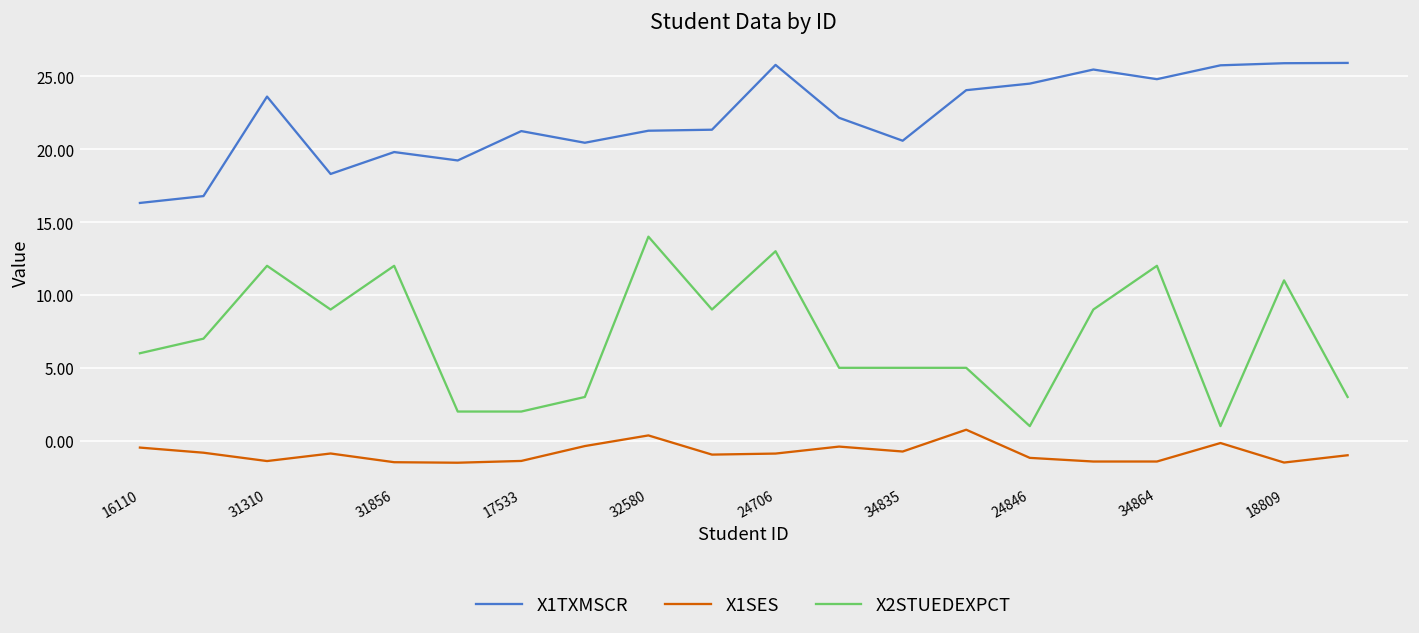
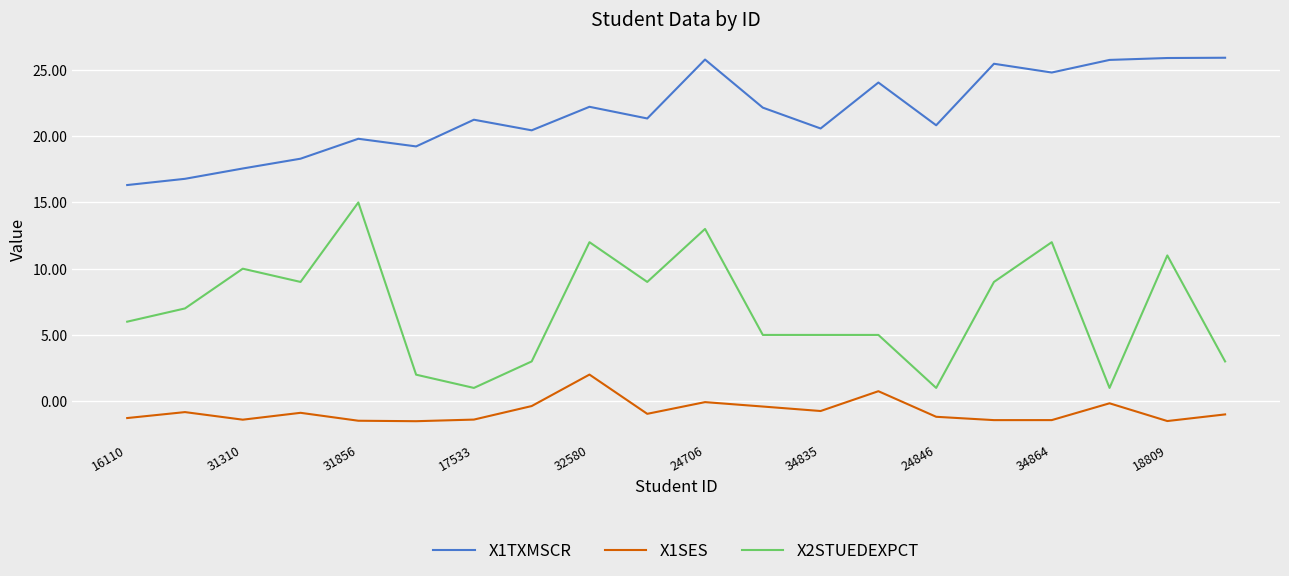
  {
    "X1TXMSCR": {
      "16110": 16.3,
-     "31310": 23.6,
+     "31310": 17.6,
      "31856": 19.8,
      "17533": 21.2,
-     "32580": 21.3,
+     "32580": 22.2,
      "24706": 25.8,
      "34835": 20.6,
-     "24846": 24.5,
+     "24846": 20.8,
      "34864": 24.8,
      "18809": 25.9
    },
    "X1SES": {
-     "16110": -0.5,
+     "16110": -1.3,
      "31310": -1.4,
      "31856": -1.5,
      "17533": -1.4,
-     "32580": 0.4,
-     "24706": -0.9,
+     "32580": 2.0,
+     "24706": -0.1,
      "34835": -0.7,
      "24846": -1.2,
      "34864": -1.4,
      "18809": -1.5
    },
    "X2STUEDEXPCT": {
      "16110": 6,
-     "31310": 12,
-     "31856": 12,
-     "17533": 2,
-     "32580": 14,
+     "31310": 10,
+     "31856": 15,
+     "17533": 1,
+     "32580": 12,
      "24706": 13,
      "34835": 5,
      "24846": 1,
      "34864": 12,
      "18809": 11
    }
  }
